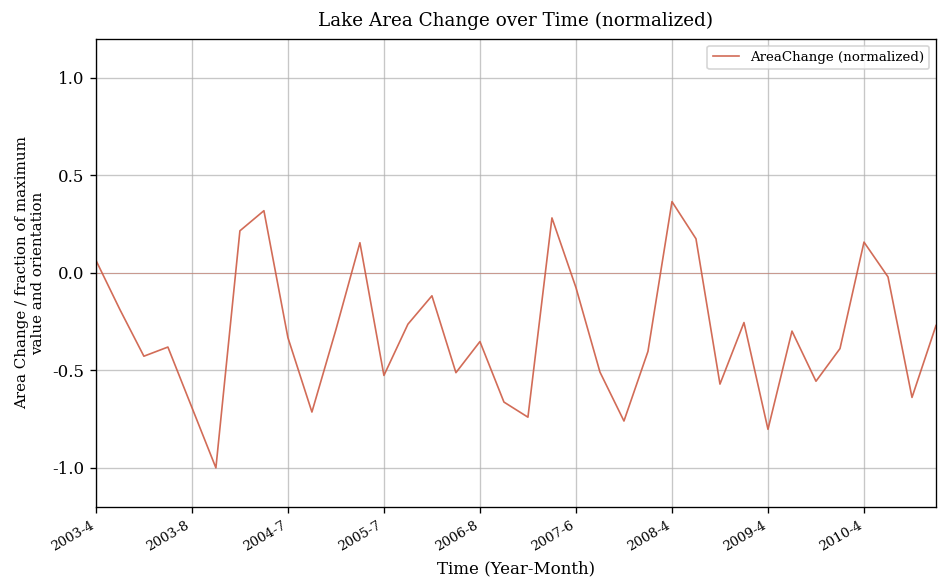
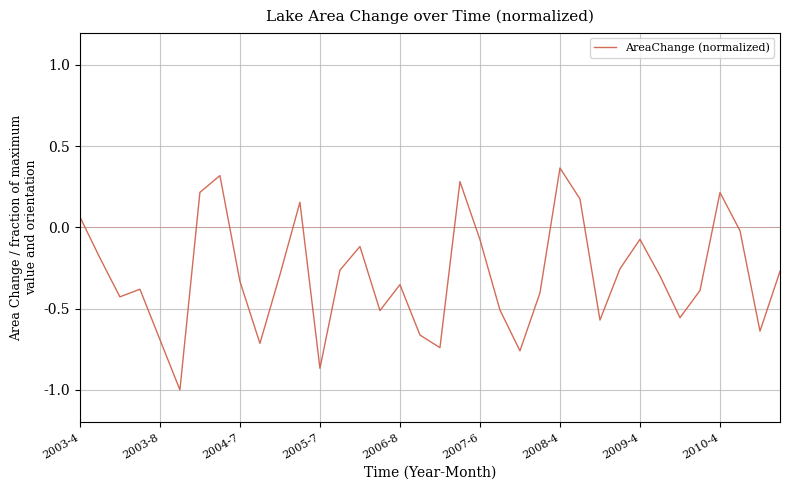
  {
    "2003-4": 0.07,
    "2003-8": -0.69,
    "2004-7": -0.33,
-   "2005-7": -0.53,
+   "2005-7": -0.87,
    "2006-8": -0.35,
    "2007-6": -0.08,
    "2008-4": 0.37,
-   "2009-4": -0.80,
-   "2010-4": 0.16
+   "2009-4": -0.07,
+   "2010-4": 0.21
  }
